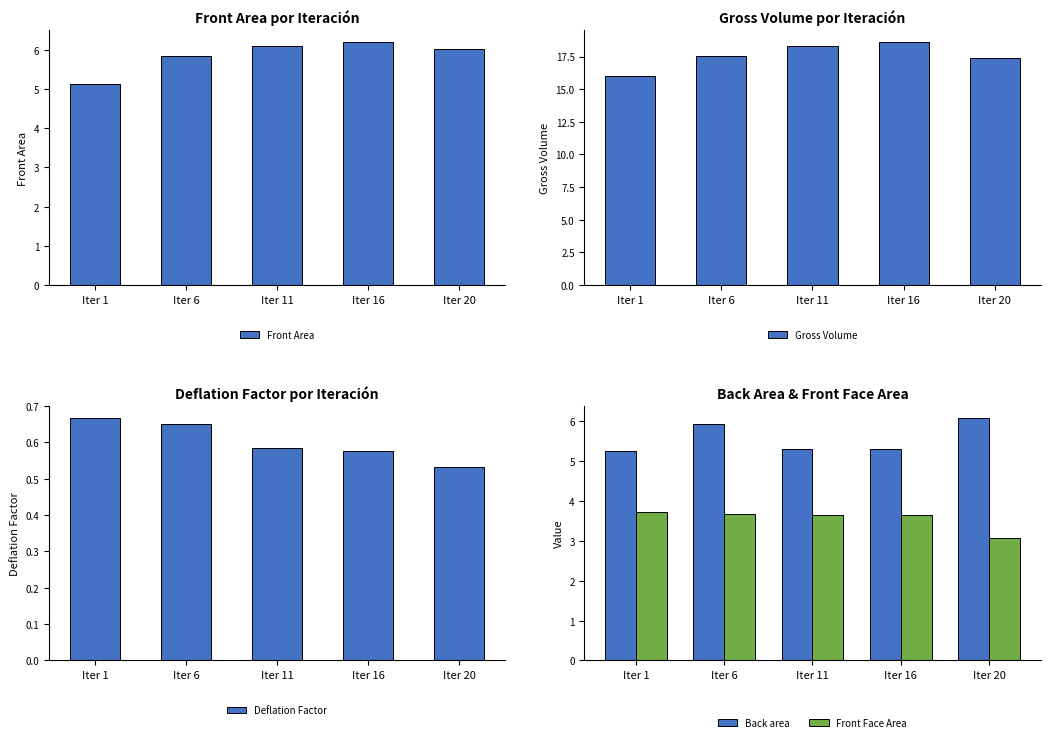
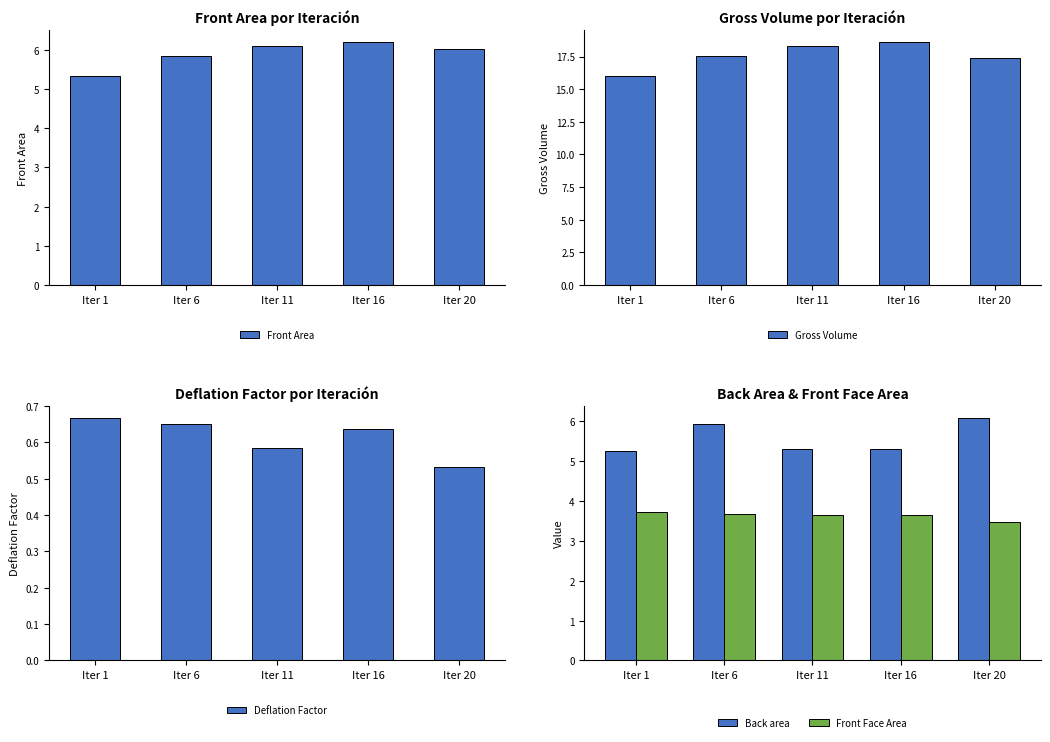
  {
    "Front Area por Iteración": {
-     "Iter 1": 5.1,
+     "Iter 1": 5.3,
      "Iter 6": 5.9,
      "Iter 11": 6.1,
      "Iter 16": 6.2,
      "Iter 20": 6.0
    },
    "Gross Volume por Iteración": {
      "Iter 1": 16.0,
      "Iter 6": 17.6,
      "Iter 11": 18.3,
      "Iter 16": 18.6,
      "Iter 20": 17.4
    },
    "Deflation Factor por Iteración": {
      "Iter 1": 0.67,
      "Iter 6": 0.65,
      "Iter 11": 0.58,
-     "Iter 16": 0.58,
+     "Iter 16": 0.64,
      "Iter 20": 0.53
    },
    "Back Area & Front Face Area": {
      "Back area": {
        "Iter 1": 5.2,
        "Iter 6": 5.9,
        "Iter 11": 5.3,
        "Iter 16": 5.3,
        "Iter 20": 6.1
      },
      "Front Face Area": {
        "Iter 1": 3.7,
        "Iter 6": 3.7,
        "Iter 11": 3.6,
        "Iter 16": 3.7,
-       "Iter 20": 3.1
+       "Iter 20": 3.5
      }
    }
  }
